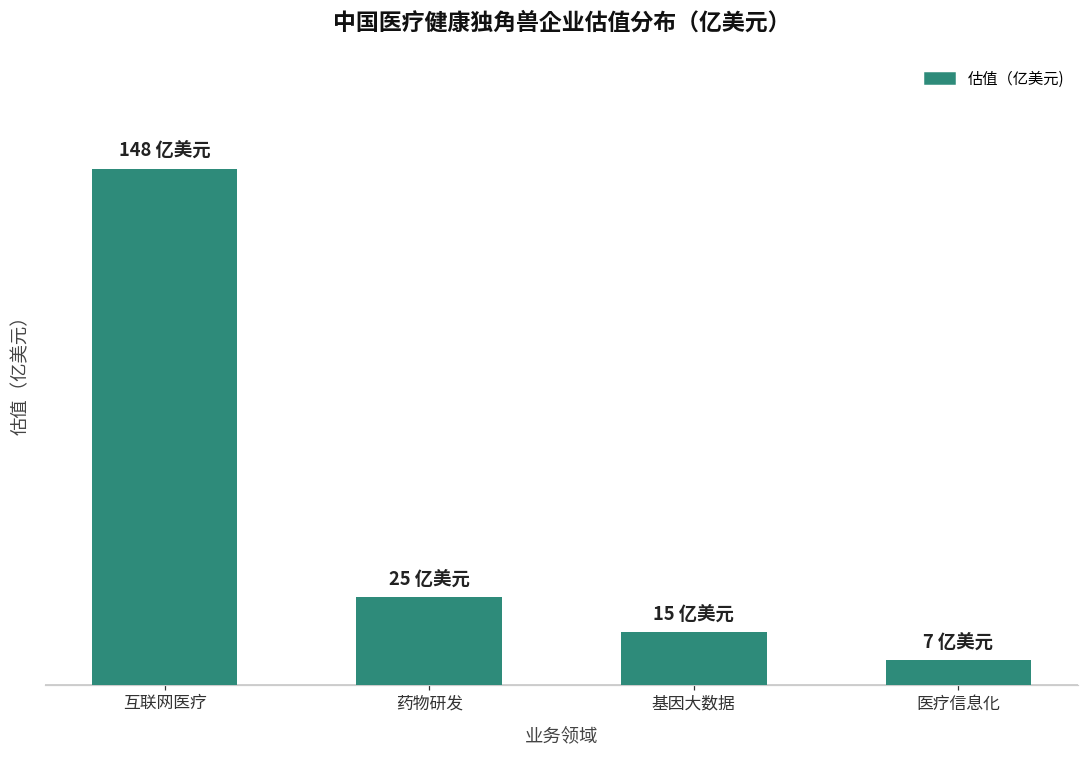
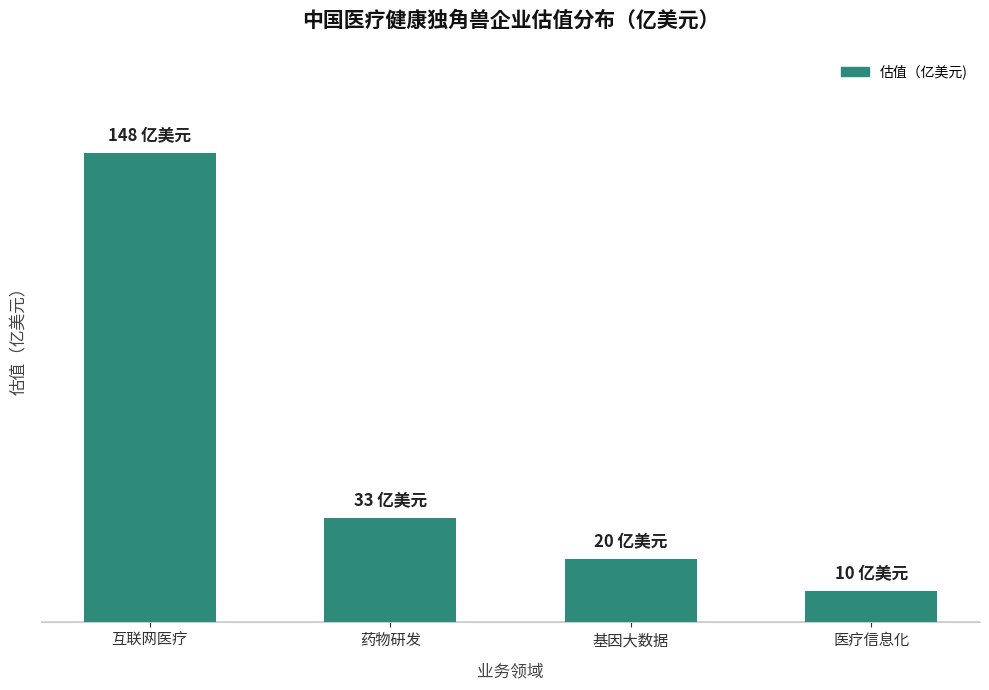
  {
    "互联网医疗": 148,
-   "药物研发": 25,
-   "基因大数据": 15,
-   "医疗信息化": 7
+   "药物研发": 33,
+   "基因大数据": 20,
+   "医疗信息化": 10
  }
